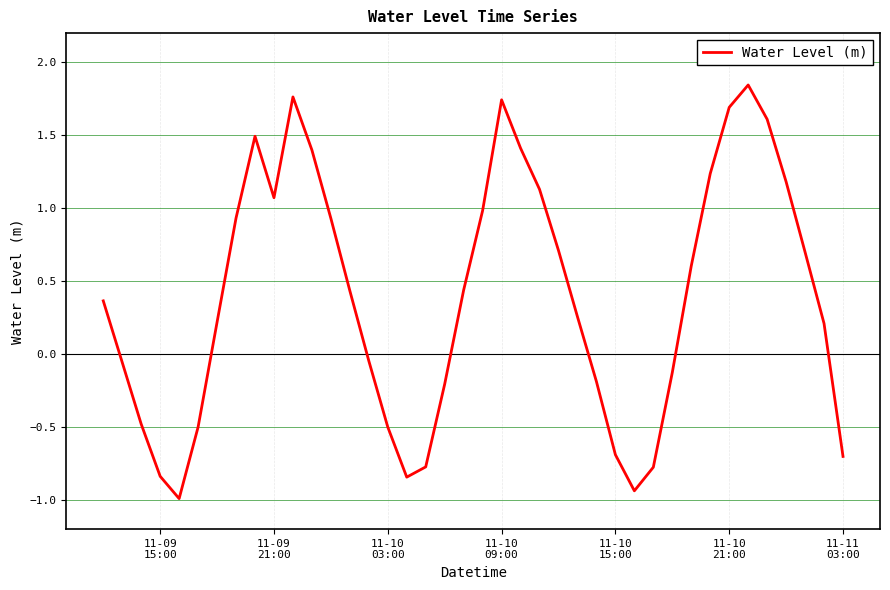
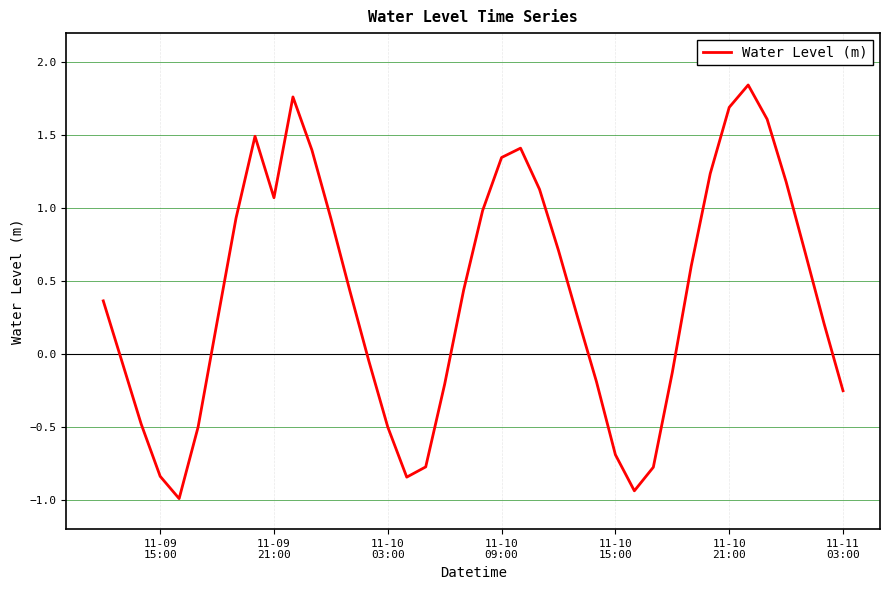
  {
    "11-09 15:00": -0.84,
    "11-09 21:00": 1.07,
    "11-10 03:00": -0.50,
-   "11-10 09:00": 1.74,
+   "11-10 09:00": 1.35,
    "11-10 15:00": -0.69,
    "11-10 21:00": 1.69,
-   "11-11 03:00": -0.70
+   "11-11 03:00": -0.25
  }
